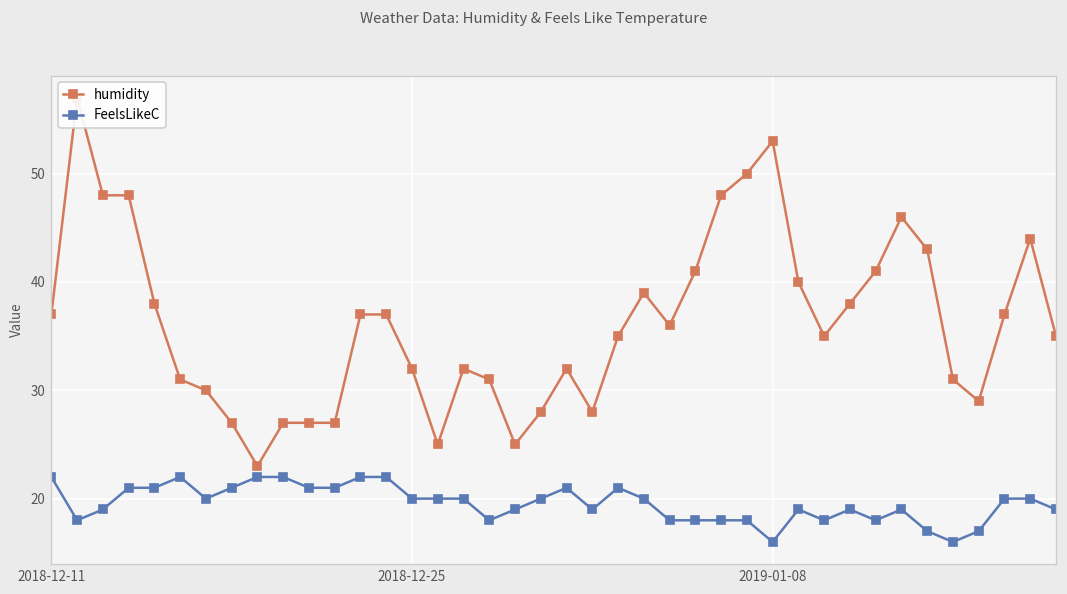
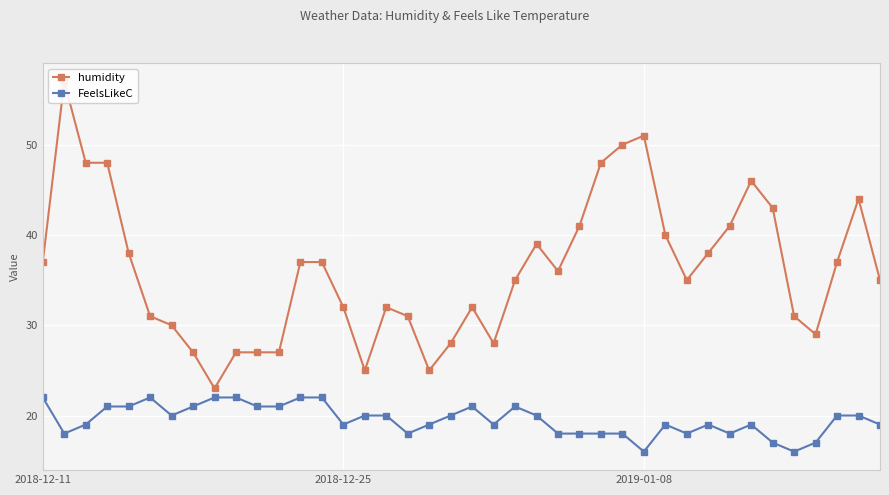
  {
    "humidity": {
      "2018-12-11": 37,
      "2018-12-25": 32,
-     "2019-01-08": 53
+     "2019-01-08": 51
    },
    "FeelsLikeC": {
      "2018-12-11": 22,
-     "2018-12-25": 20,
+     "2018-12-25": 19,
      "2019-01-08": 16
    }
  }
